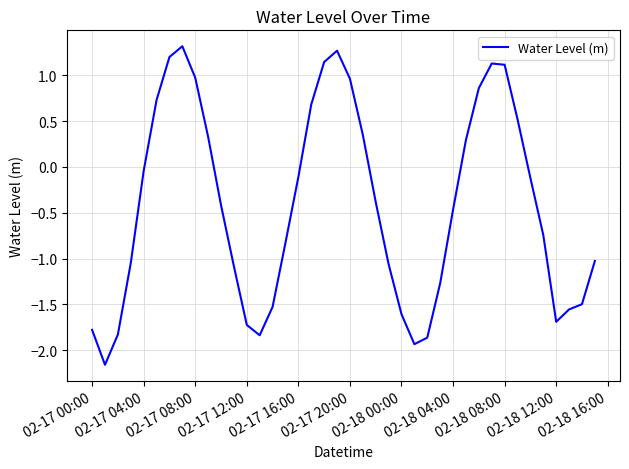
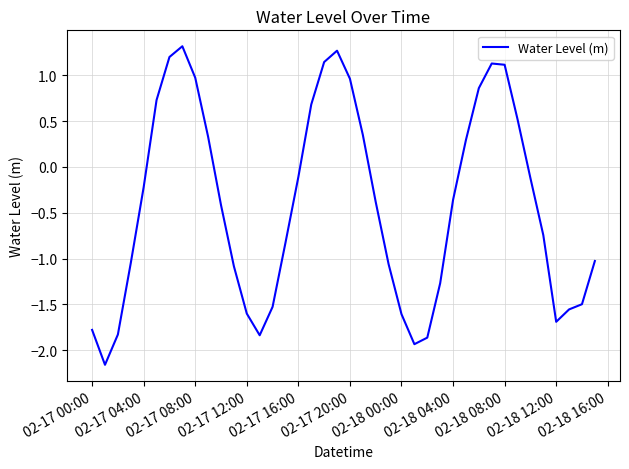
  {
    "02-17 00:00": -1.8,
-   "02-17 04:00": 0.0,
+   "02-17 04:00": -0.2,
    "02-17 08:00": 1.0,
-   "02-17 12:00": -1.7,
+   "02-17 12:00": -1.6,
    "02-17 16:00": -0.1,
    "02-17 20:00": 1.0,
    "02-18 00:00": -1.6,
-   "02-18 04:00": -0.5,
+   "02-18 04:00": -0.4,
    "02-18 08:00": 1.1,
    "02-18 12:00": -1.7
  }
